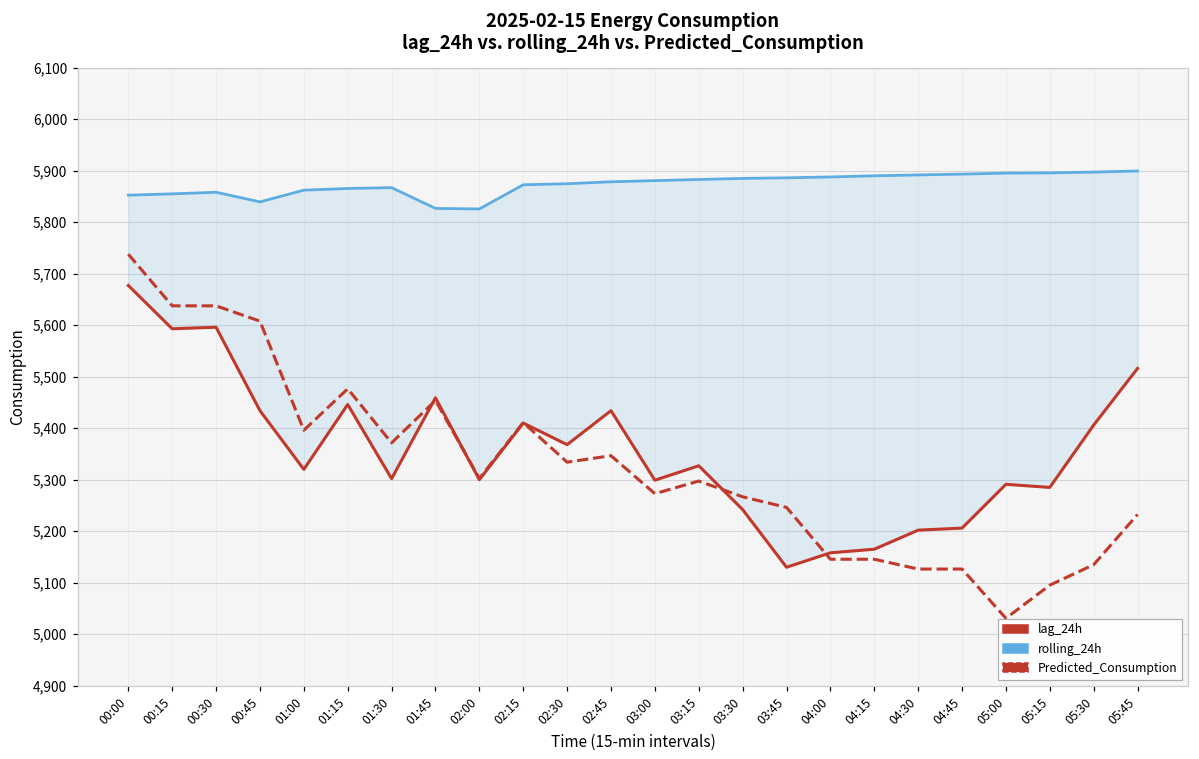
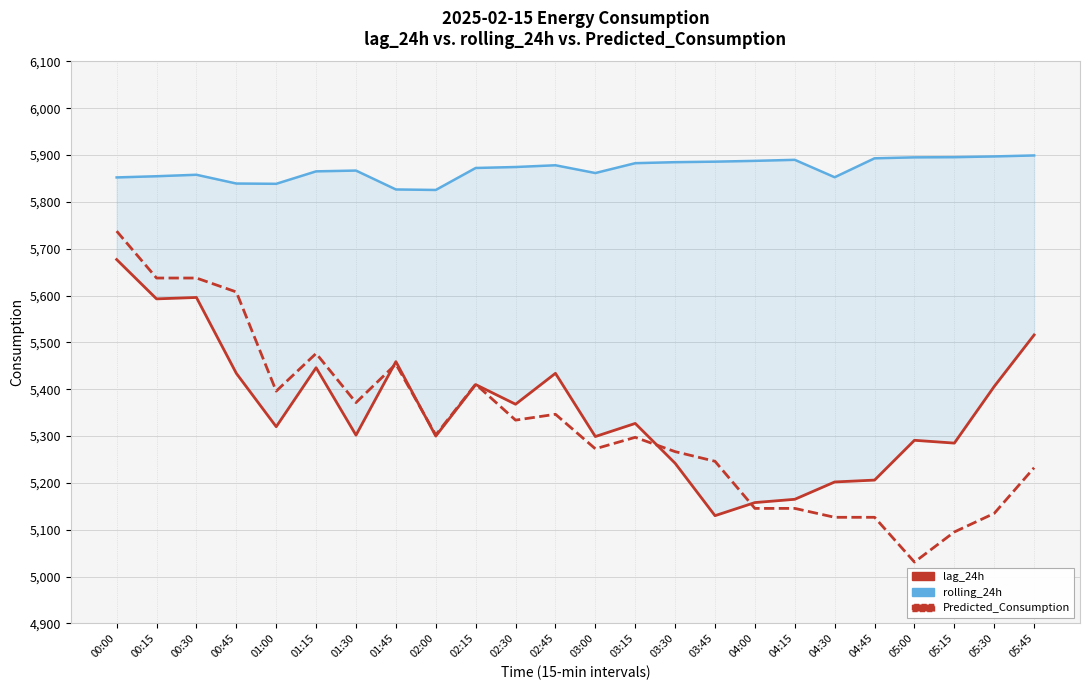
  {
    "rolling_24h": {
      "00:00": "5,850",
      "00:15": "5,850",
      "00:30": "5,860",
      "00:45": "5,840",
-     "01:00": "5,860",
+     "01:00": "5,840",
      "01:15": "5,870",
      "01:30": "5,870",
      "01:45": "5,830",
      "02:00": "5,830",
      "02:15": "5,870",
      "02:30": "5,870",
      "02:45": "5,880",
-     "03:00": "5,880",
+     "03:00": "5,860",
      "03:15": "5,880",
      "03:30": "5,880",
      "03:45": "5,890",
      "04:00": "5,890",
      "04:15": "5,890",
-     "04:30": "5,890",
+     "04:30": "5,850",
      "04:45": "5,890",
      "05:00": "5,900",
      "05:15": "5,900",
      "05:30": "5,900",
      "05:45": "5,900"
    }
  }
